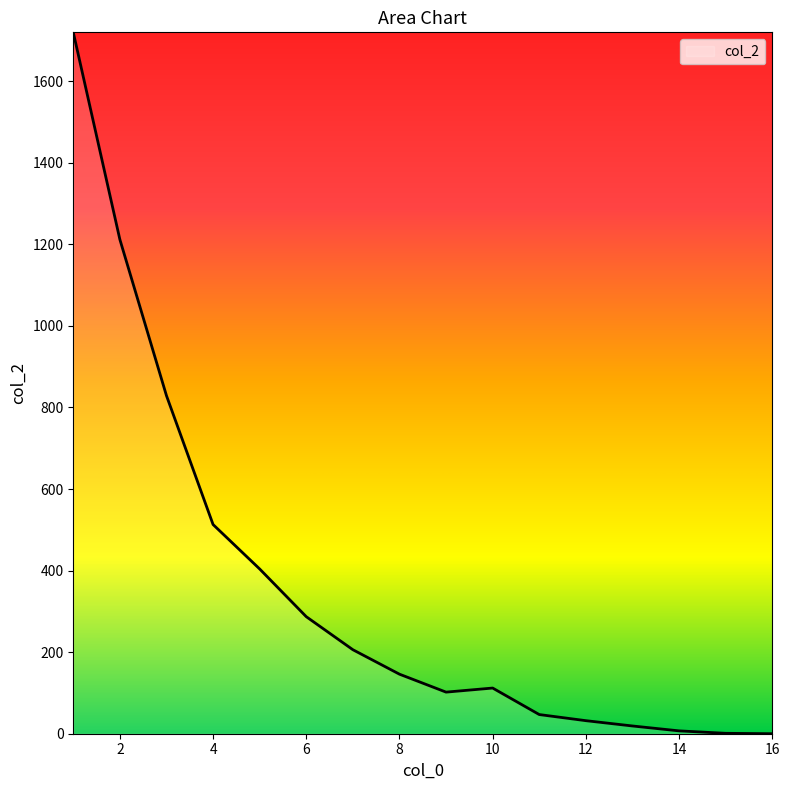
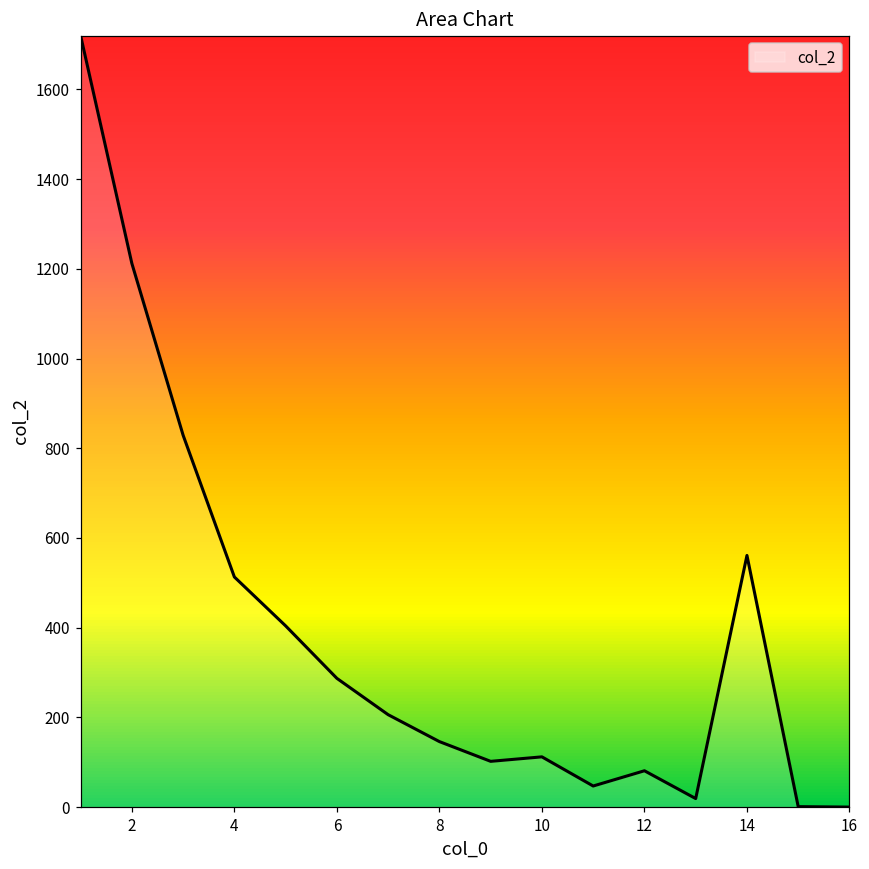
  {
    "2": 1210,
    "4": 510,
    "6": 290,
    "8": 150,
    "10": 110,
-   "12": 30,
-   "14": 10,
+   "12": 80,
+   "14": 560,
    "16": 0
  }
